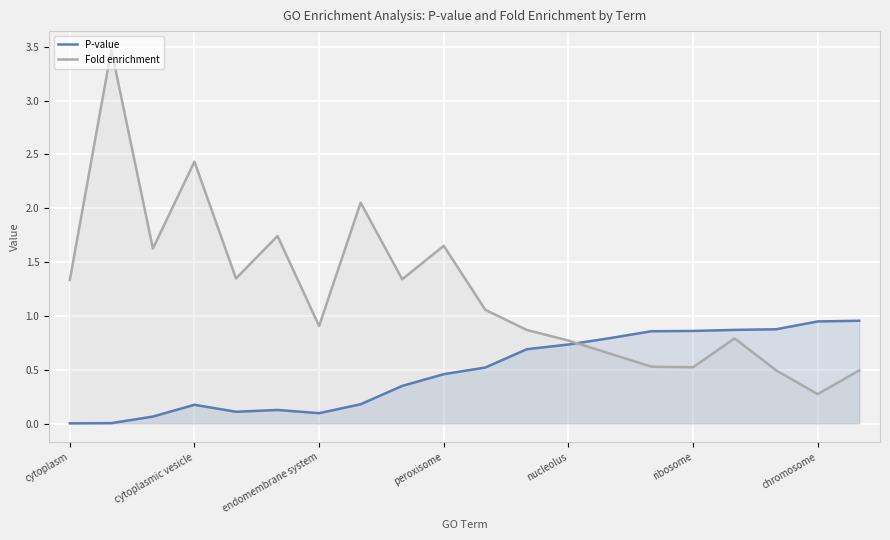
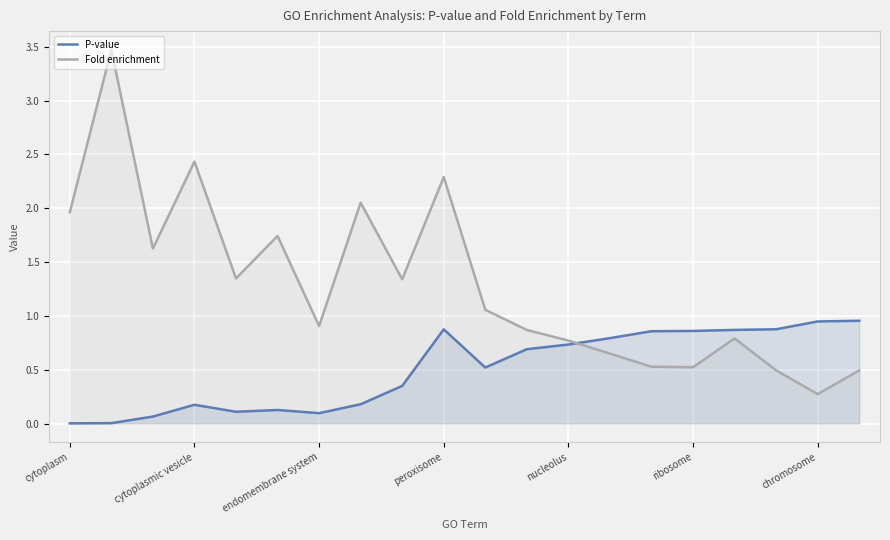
  {
    "P-value": {
      "cytoplasm": 0.00,
      "cytoplasmic vesicle": 0.17,
      "endomembrane system": 0.10,
-     "peroxisome": 0.46,
+     "peroxisome": 0.88,
      "nucleolus": 0.73,
      "ribosome": 0.86,
      "chromosome": 0.95
    },
    "Fold enrichment": {
-     "cytoplasm": 1.33,
+     "cytoplasm": 1.96,
      "cytoplasmic vesicle": 2.43,
      "endomembrane system": 0.91,
-     "peroxisome": 1.65,
+     "peroxisome": 2.29,
      "nucleolus": 0.77,
      "ribosome": 0.52,
      "chromosome": 0.27
    }
  }
